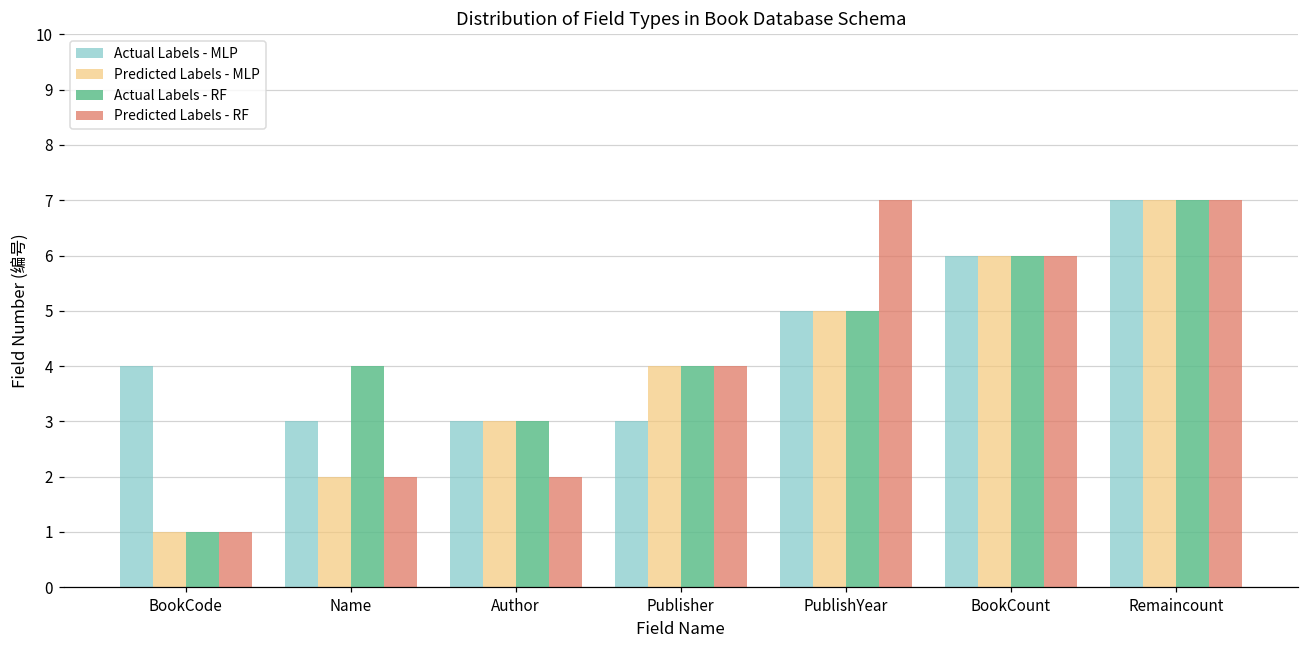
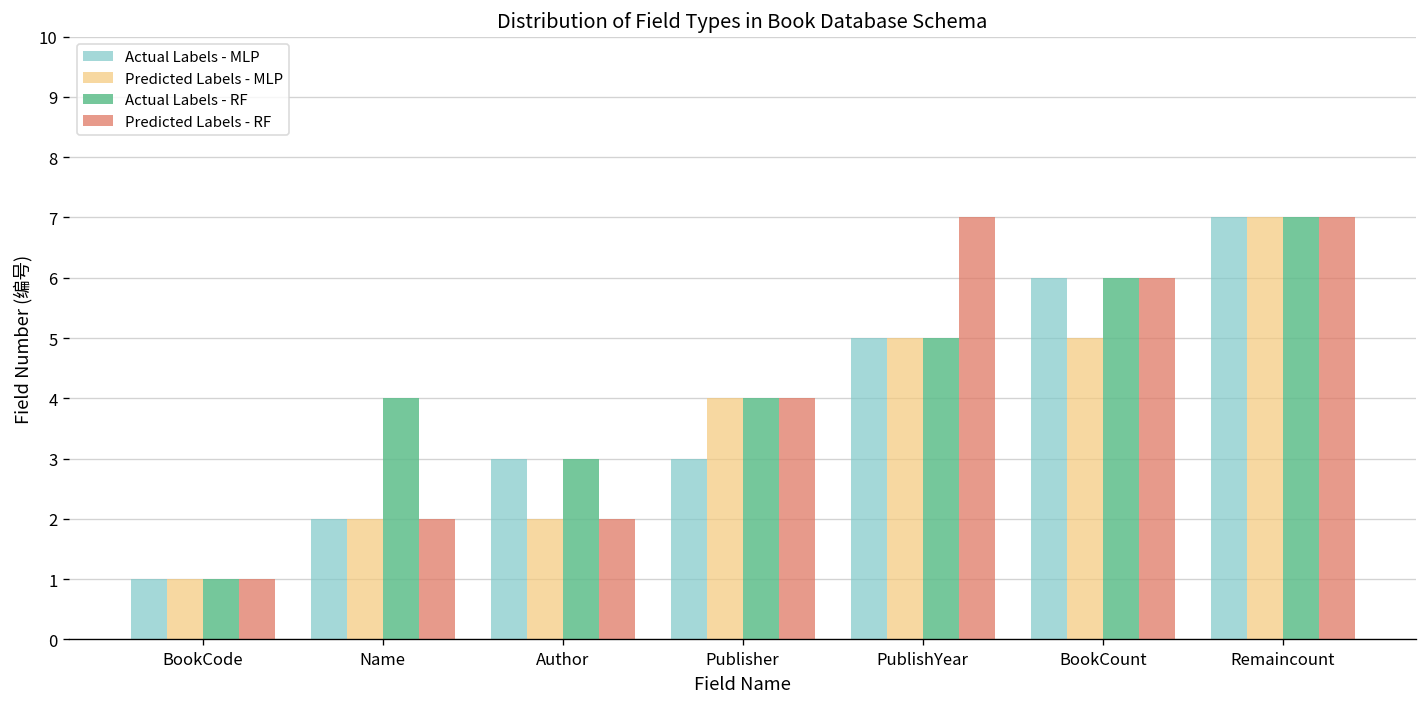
  {
    "Actual Labels - MLP": {
-     "BookCode": 4,
-     "Name": 3,
+     "BookCode": 1,
+     "Name": 2,
      "Author": 3,
      "Publisher": 3,
      "PublishYear": 5,
      "BookCount": 6,
      "Remaincount": 7
    },
    "Predicted Labels - MLP": {
      "BookCode": 1,
      "Name": 2,
-     "Author": 3,
+     "Author": 2,
      "Publisher": 4,
      "PublishYear": 5,
-     "BookCount": 6,
+     "BookCount": 5,
      "Remaincount": 7
    },
    "Actual Labels - RF": {
      "BookCode": 1,
      "Name": 4,
      "Author": 3,
      "Publisher": 4,
      "PublishYear": 5,
      "BookCount": 6,
      "Remaincount": 7
    },
    "Predicted Labels - RF": {
      "BookCode": 1,
      "Name": 2,
      "Author": 2,
      "Publisher": 4,
      "PublishYear": 7,
      "BookCount": 6,
      "Remaincount": 7
    }
  }
